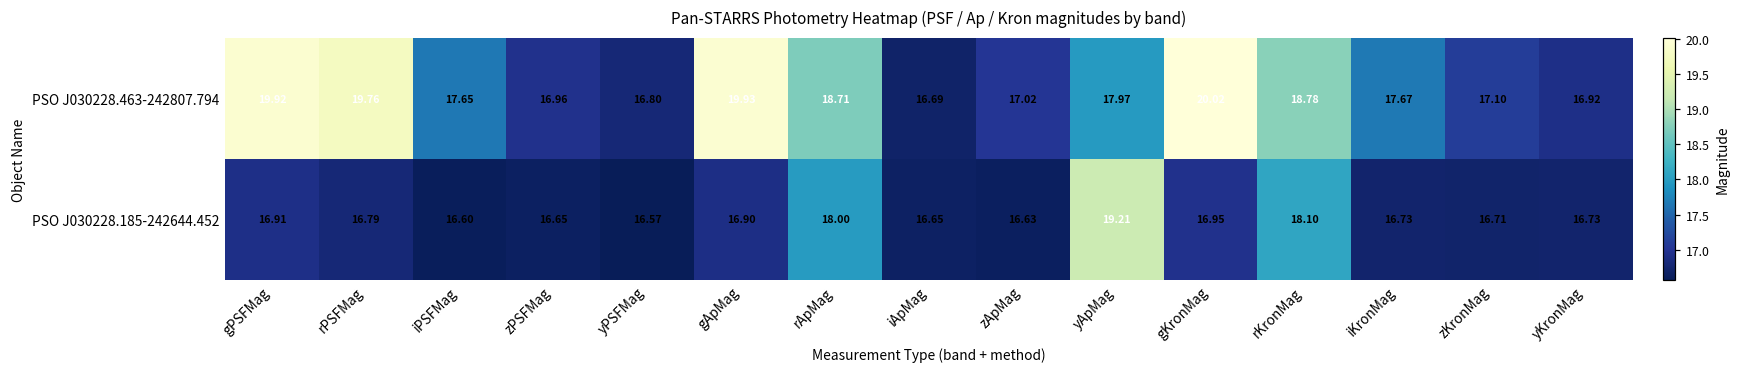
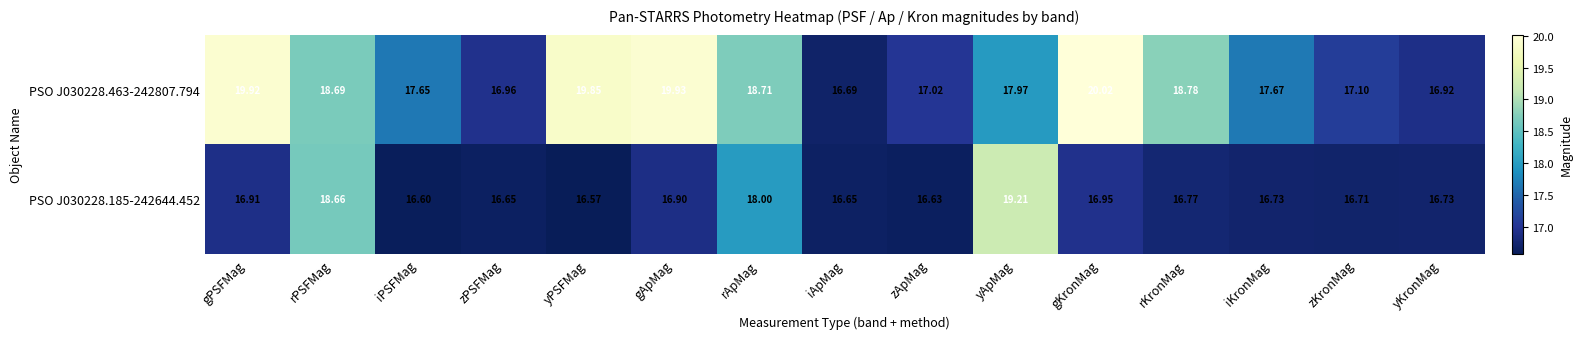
  {
    "PSO J030228.463-242807.794": {
-     "rPSFMag": 19.76,
+     "rPSFMag": 18.69,
      "iPSFMag": 17.65,
      "zPSFMag": 16.96,
-     "yPSFMag": 16.80,
+     "yPSFMag": 19.85,
      "rApMag": 18.71,
      "iApMag": 16.69,
      "zApMag": 17.02,
      "yApMag": 17.97,
      "rKronMag": 18.78,
      "iKronMag": 17.67,
      "zKronMag": 17.10,
      "yKronMag": 16.92
    },
    "PSO J030228.185-242644.452": {
      "gPSFMag": 16.91,
-     "rPSFMag": 16.79,
+     "rPSFMag": 18.66,
      "iPSFMag": 16.60,
      "zPSFMag": 16.65,
      "yPSFMag": 16.57,
      "gApMag": 16.90,
      "rApMag": 18.00,
      "iApMag": 16.65,
      "zApMag": 16.63,
      "yApMag": 19.21,
      "gKronMag": 16.95,
-     "rKronMag": 18.10,
+     "rKronMag": 16.77,
      "iKronMag": 16.73,
      "zKronMag": 16.71,
      "yKronMag": 16.73
    }
  }
